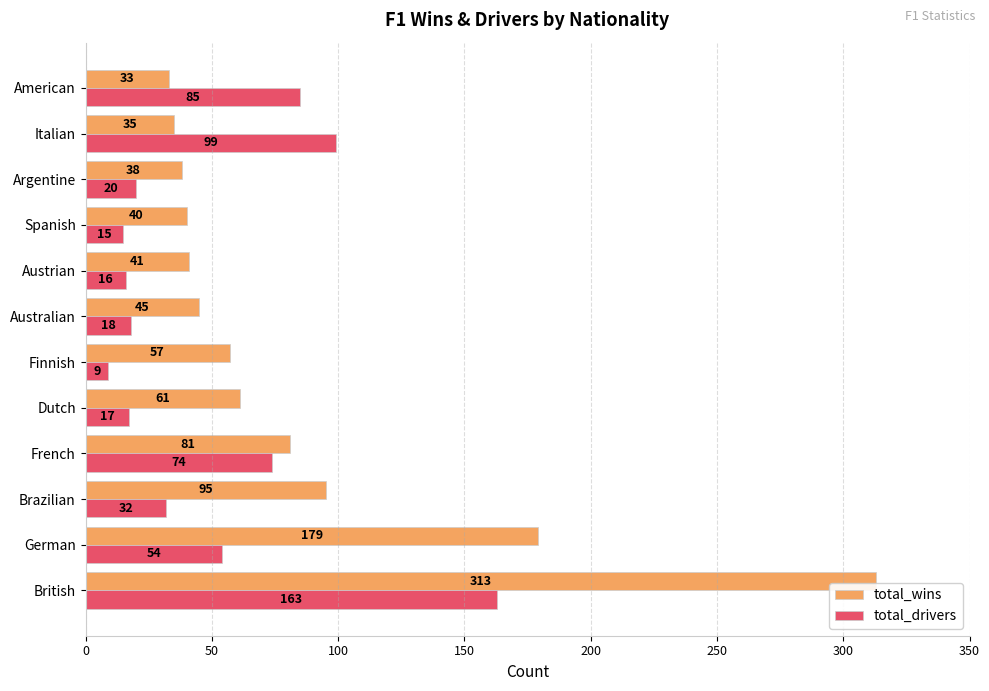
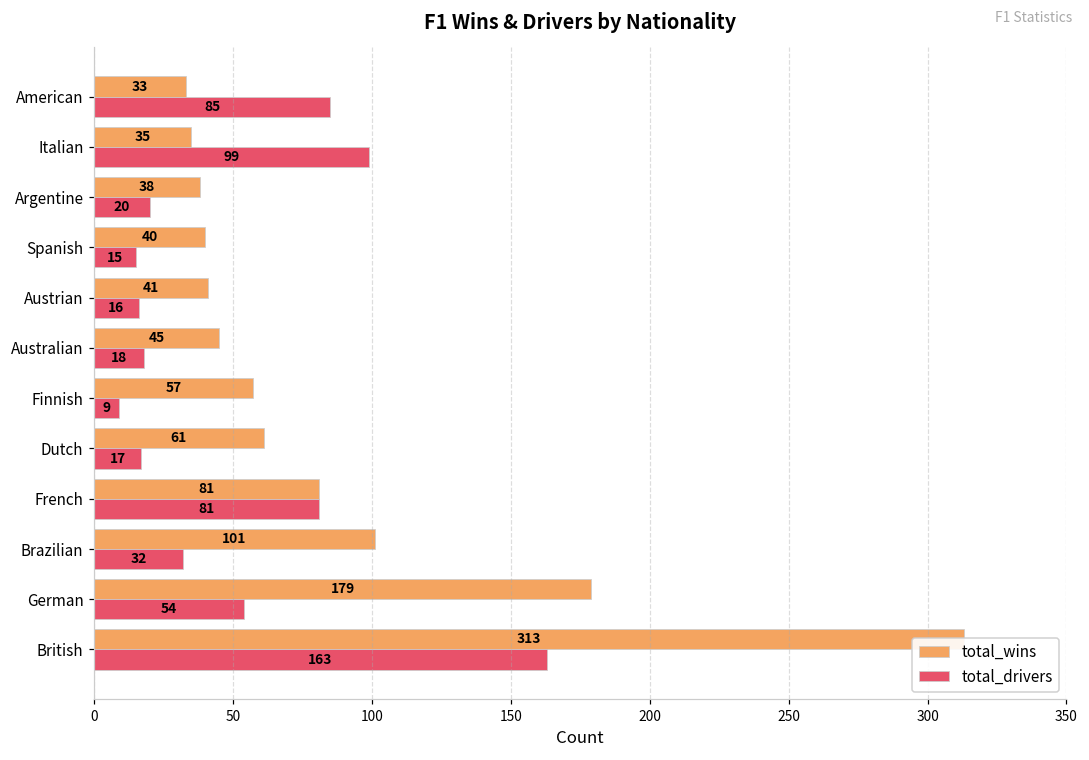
  {
    "total_wins": {
      "American": 33,
      "Italian": 35,
      "Argentine": 38,
      "Spanish": 40,
      "Austrian": 41,
      "Australian": 45,
      "Finnish": 57,
      "Dutch": 61,
      "French": 81,
-     "Brazilian": 95,
+     "Brazilian": 101,
      "German": 179,
      "British": 313
    },
    "total_drivers": {
      "American": 85,
      "Italian": 99,
      "Argentine": 20,
      "Spanish": 15,
      "Austrian": 16,
      "Australian": 18,
      "Finnish": 9,
      "Dutch": 17,
-     "French": 74,
+     "French": 81,
      "Brazilian": 32,
      "German": 54,
      "British": 163
    }
  }
